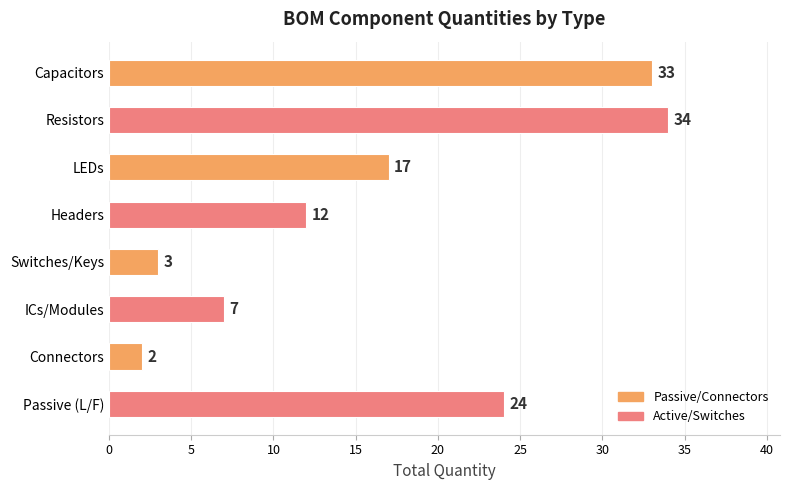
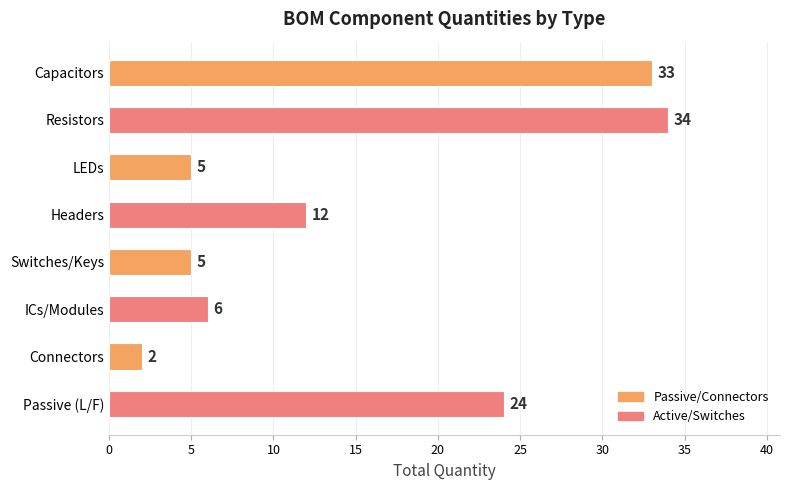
  {
    "Capacitors": 33,
    "Resistors": 34,
-   "LEDs": 17,
+   "LEDs": 5,
    "Headers": 12,
-   "Switches/Keys": 3,
-   "ICs/Modules": 7,
+   "Switches/Keys": 5,
+   "ICs/Modules": 6,
    "Connectors": 2,
    "Passive (L/F)": 24
  }
